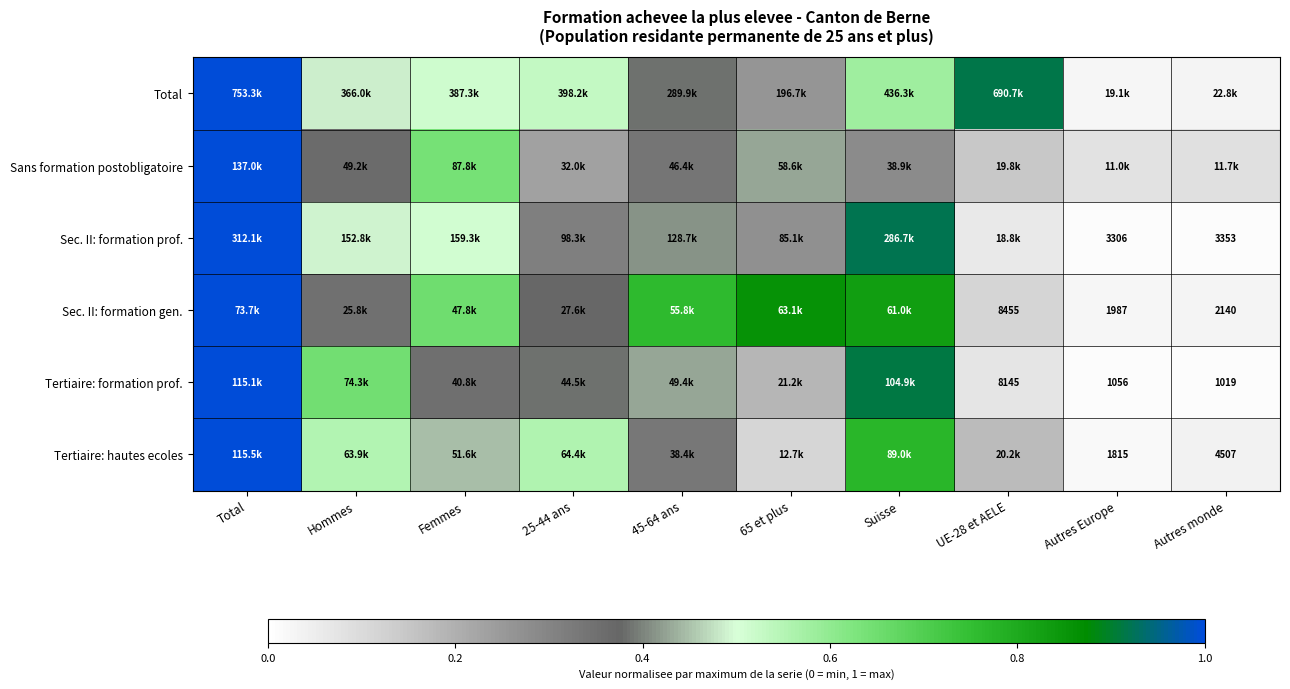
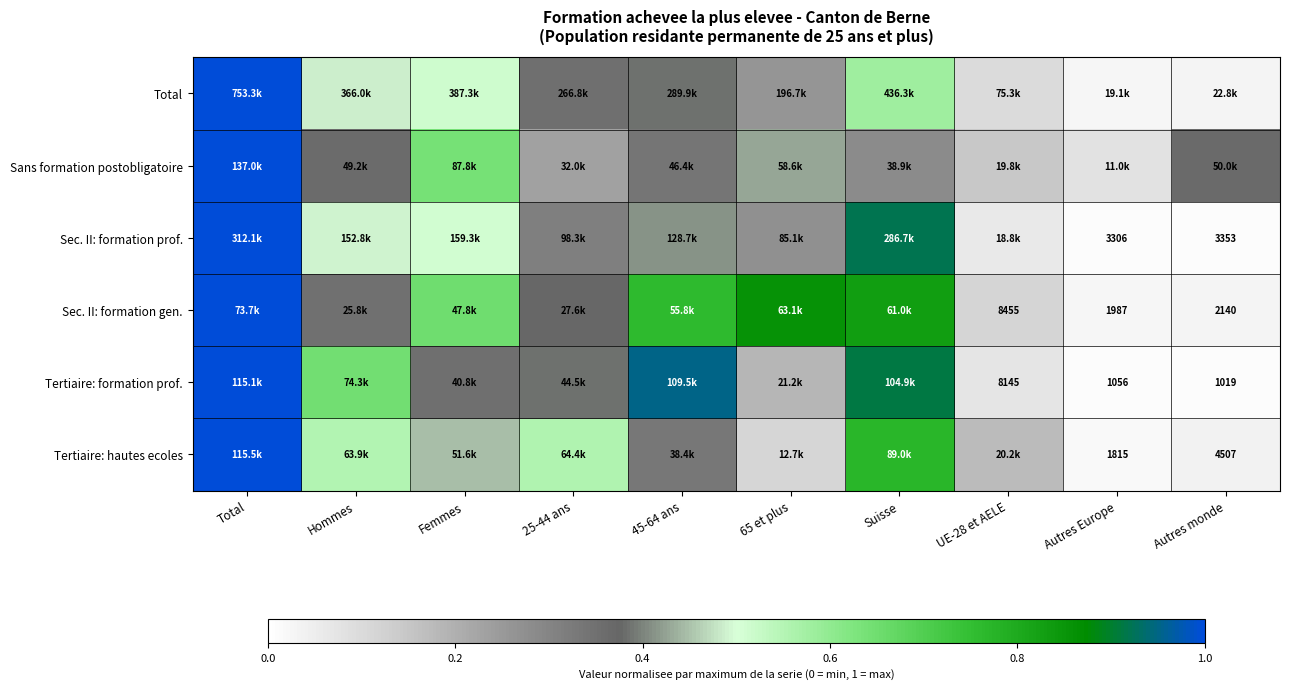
  {
    "Total": {
      "Total": "753.3k",
      "Hommes": "366.0k",
      "Femmes": "387.3k",
-     "25-44 ans": "398.2k",
+     "25-44 ans": "266.8k",
      "45-64 ans": "289.9k",
      "65 et plus": "196.7k",
      "Suisse": "436.3k",
-     "UE-28 et AELE": "690.7k",
+     "UE-28 et AELE": "75.3k",
      "Autres Europe": "19.1k",
      "Autres monde": "22.8k"
    },
    "Sans formation postobligatoire": {
      "Total": "137.0k",
      "Hommes": "49.2k",
      "Femmes": "87.8k",
      "25-44 ans": "32.0k",
      "45-64 ans": "46.4k",
      "65 et plus": "58.6k",
      "Suisse": "38.9k",
      "UE-28 et AELE": "19.8k",
      "Autres Europe": "11.0k",
-     "Autres monde": "11.7k"
+     "Autres monde": "50.0k"
    },
    "Sec. II: formation prof.": {
      "Total": "312.1k",
      "Hommes": "152.8k",
      "Femmes": "159.3k",
      "25-44 ans": "98.3k",
      "45-64 ans": "128.7k",
      "65 et plus": "85.1k",
      "Suisse": "286.7k",
      "UE-28 et AELE": "18.8k",
      "Autres Europe": "3306",
      "Autres monde": "3353"
    },
    "Sec. II: formation gen.": {
      "Total": "73.7k",
      "Hommes": "25.8k",
      "Femmes": "47.8k",
      "25-44 ans": "27.6k",
      "45-64 ans": "55.8k",
      "65 et plus": "63.1k",
      "Suisse": "61.0k",
      "UE-28 et AELE": "8455",
      "Autres Europe": "1987",
      "Autres monde": "2140"
    },
    "Tertiaire: formation prof.": {
      "Total": "115.1k",
      "Hommes": "74.3k",
      "Femmes": "40.8k",
      "25-44 ans": "44.5k",
-     "45-64 ans": "49.4k",
+     "45-64 ans": "109.5k",
      "65 et plus": "21.2k",
      "Suisse": "104.9k",
      "UE-28 et AELE": "8145",
      "Autres Europe": "1056",
      "Autres monde": "1019"
    },
    "Tertiaire: hautes ecoles": {
      "Total": "115.5k",
      "Hommes": "63.9k",
      "Femmes": "51.6k",
      "25-44 ans": "64.4k",
      "45-64 ans": "38.4k",
      "65 et plus": "12.7k",
      "Suisse": "89.0k",
      "UE-28 et AELE": "20.2k",
      "Autres Europe": "1815",
      "Autres monde": "4507"
    }
  }
